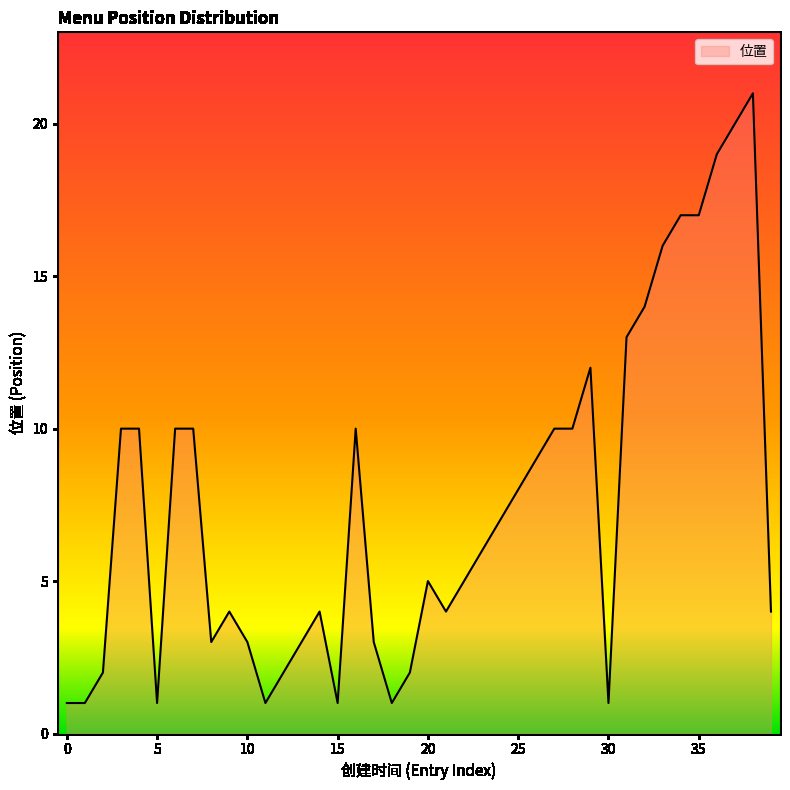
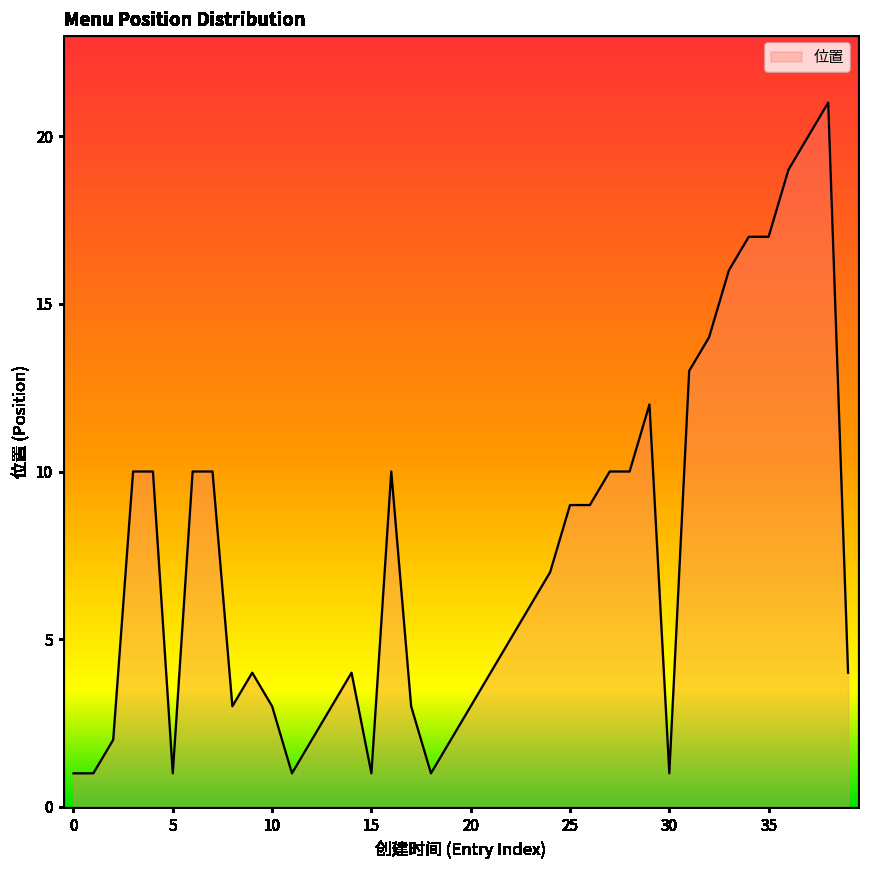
  {
    "0": 1,
    "5": 1,
    "10": 3,
    "15": 1,
-   "20": 5,
-   "25": 8,
+   "20": 3,
+   "25": 9,
    "30": 1,
    "35": 17
  }
